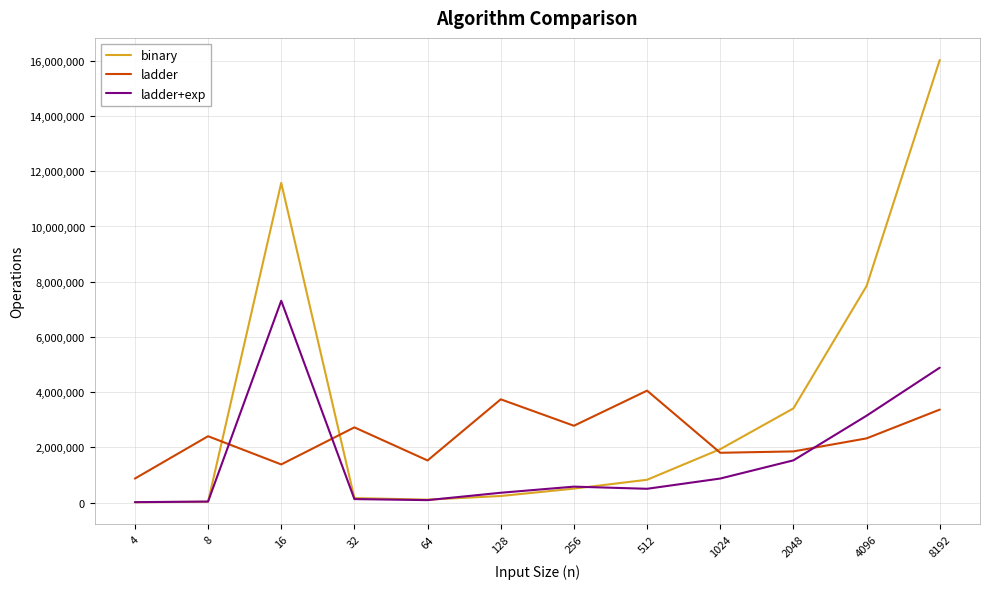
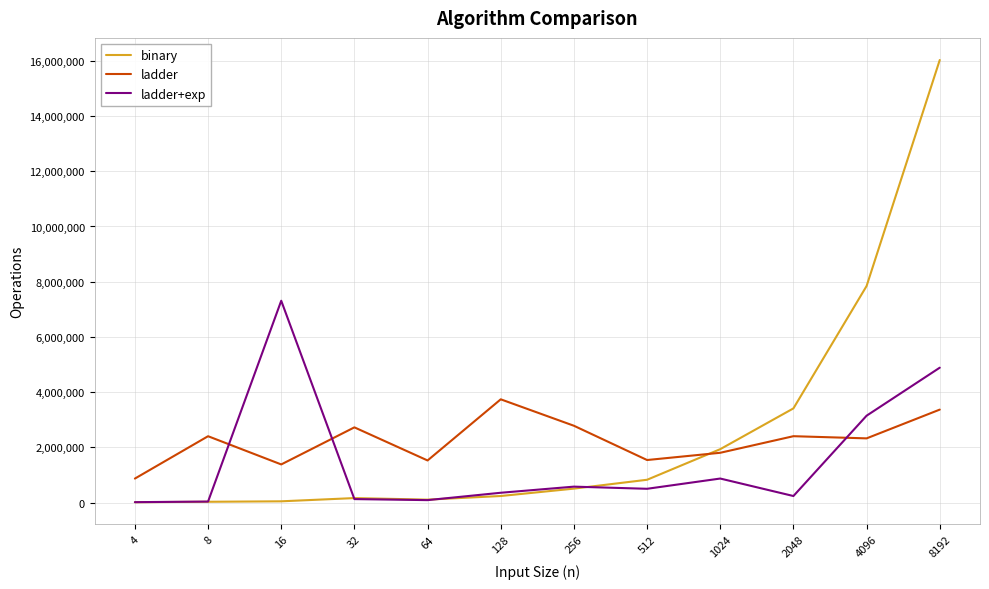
  {
    "binary": {
-     "16": "11,600,000",
+     "16": "0",
      "128": "200,000",
      "512": "800,000",
      "1024": "1,900,000",
      "2048": "3,400,000",
      "4096": "7,800,000",
      "8192": "16,000,000"
    },
    "ladder": {
      "4": "900,000",
      "8": "2,400,000",
      "16": "1,400,000",
      "32": "2,700,000",
      "64": "1,500,000",
      "128": "3,700,000",
      "256": "2,800,000",
-     "512": "4,100,000",
+     "512": "1,500,000",
      "1024": "1,800,000",
-     "2048": "1,900,000",
+     "2048": "2,400,000",
      "4096": "2,300,000",
      "8192": "3,400,000"
    },
    "ladder+exp": {
      "16": "7,300,000",
      "128": "400,000",
      "512": "500,000",
      "1024": "900,000",
-     "2048": "1,500,000",
+     "2048": "200,000",
      "4096": "3,100,000",
      "8192": "4,900,000"
    }
  }
